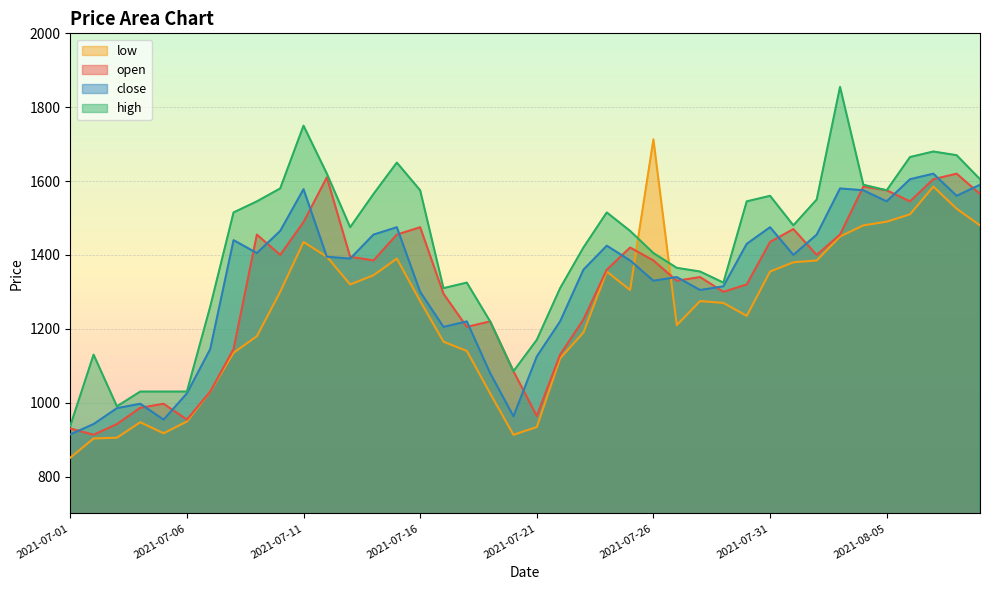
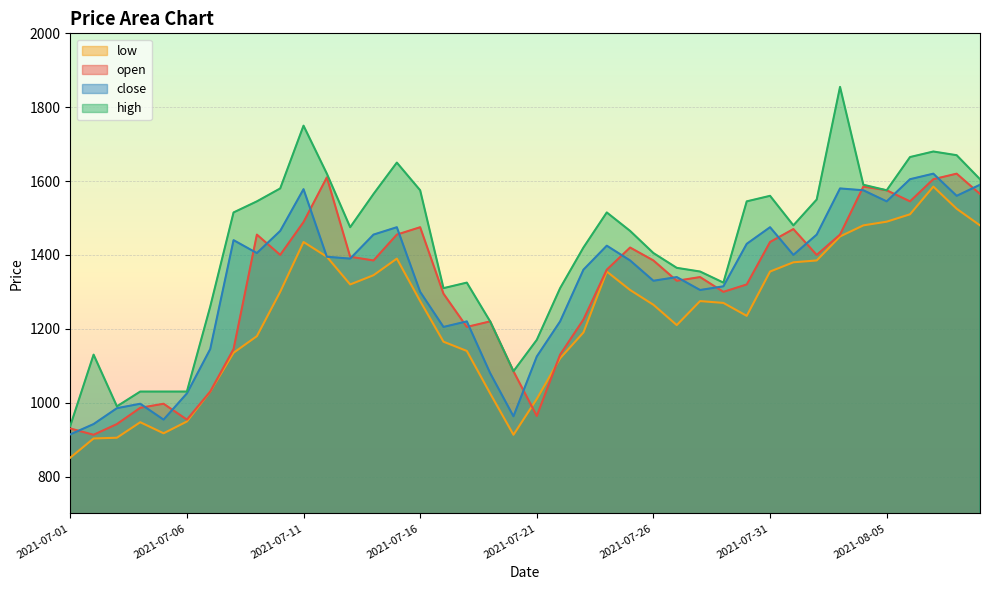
  {
    "low": {
      "2021-07-01": 850,
      "2021-07-11": 1440,
      "2021-07-16": 1280,
-     "2021-07-21": 930,
-     "2021-07-26": 1710,
+     "2021-07-21": 1010,
+     "2021-07-26": 1270,
      "2021-07-31": 1360,
      "2021-08-05": 1490
    },
    "open": {
      "2021-07-01": 930,
      "2021-07-11": 1490,
      "2021-07-16": 1480,
      "2021-07-21": 960,
      "2021-07-26": 1390,
      "2021-07-31": 1440
    },
    "close": {
      "2021-07-01": 910,
      "2021-07-11": 1580,
      "2021-07-16": 1300,
      "2021-07-21": 1130,
      "2021-07-26": 1330,
      "2021-07-31": 1480,
      "2021-08-05": 1550
    },
    "high": {
      "2021-07-01": 940,
      "2021-07-11": 1750,
      "2021-07-16": 1580,
      "2021-07-21": 1170,
      "2021-07-26": 1410,
      "2021-07-31": 1560
    }
  }
